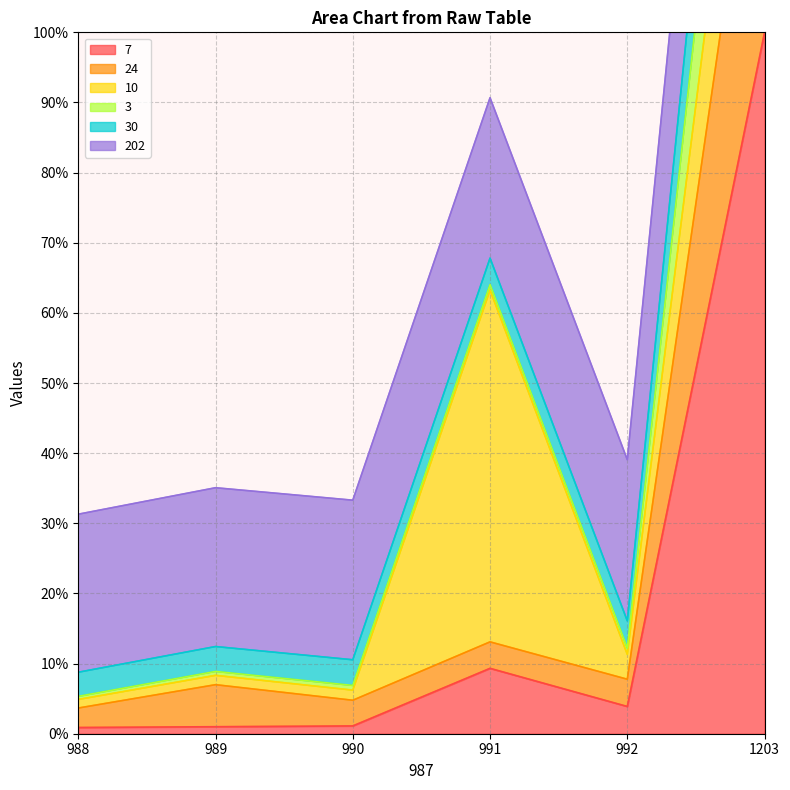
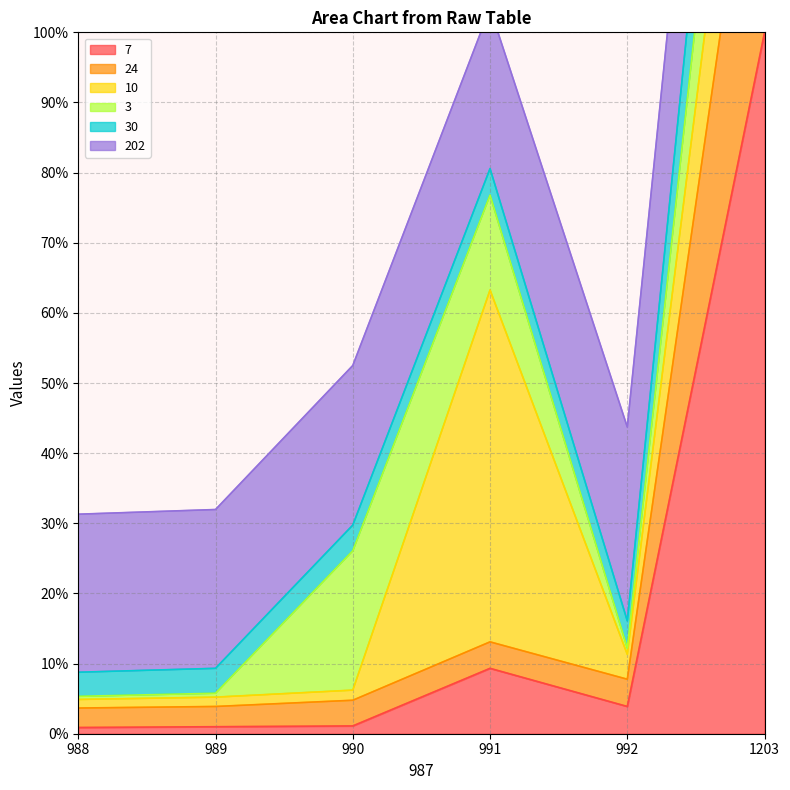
  {
    "7": {
      "988": "1%",
      "989": "1%",
      "990": "1%",
      "991": "9%",
      "992": "4%",
      "1203": "100%"
    },
    "24": {
      "988": "3%",
-     "989": "6%",
+     "989": "3%",
      "990": "4%",
      "991": "4%",
      "992": "4%"
    },
    "10": {
      "988": "1%",
      "989": "1%",
      "990": "1%",
      "991": "50%",
      "992": "4%"
    },
    "3": {
      "988": "0%",
      "989": "1%",
-     "990": "1%",
-     "991": "1%",
+     "990": "20%",
+     "991": "14%",
      "992": "1%"
    },
    "30": {
      "988": "3%",
      "989": "4%",
      "990": "4%",
      "991": "4%",
      "992": "4%"
    },
    "202": {
      "988": "23%",
      "989": "23%",
      "990": "23%",
-     "992": "23%"
+     "992": "28%"
    }
  }
